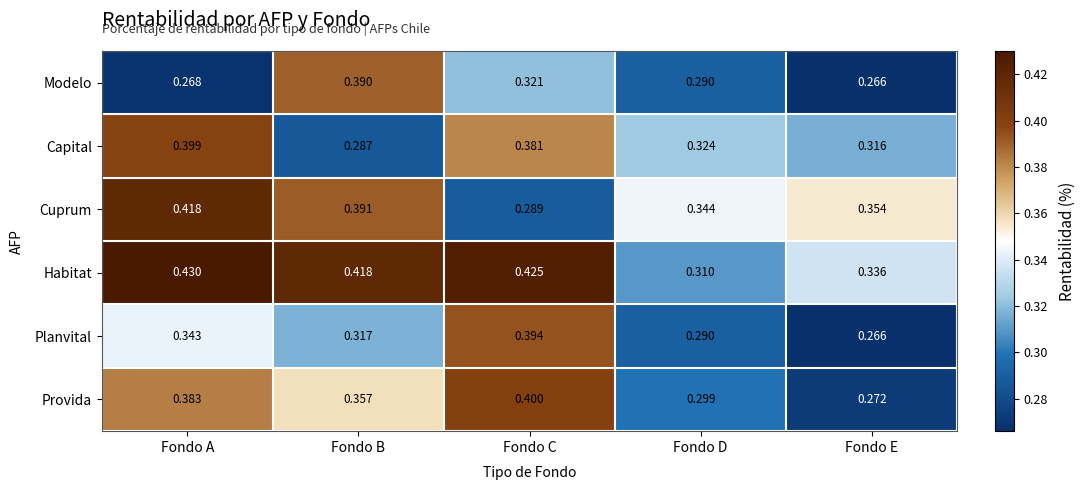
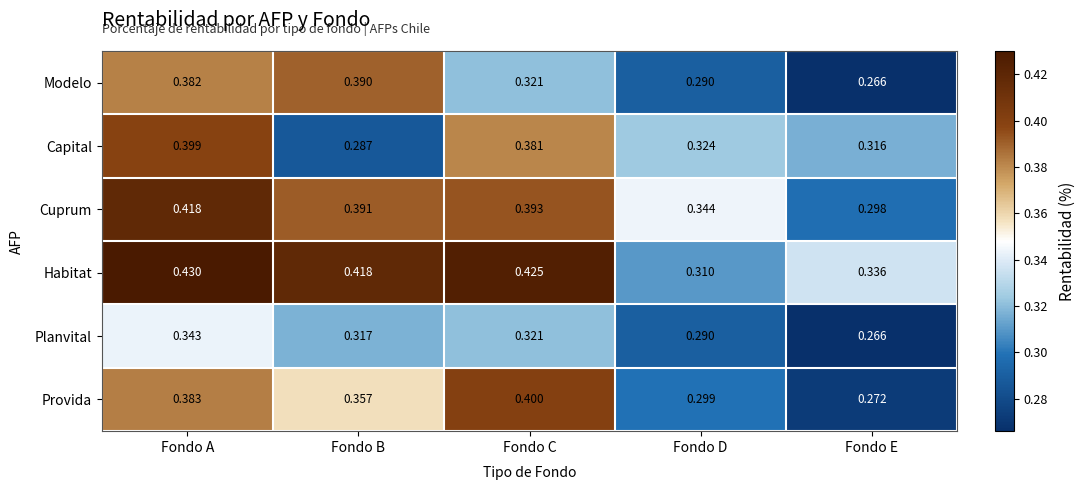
  {
    "Modelo": {
-     "Fondo A": 0.268,
+     "Fondo A": 0.382,
      "Fondo B": 0.390,
      "Fondo C": 0.321,
      "Fondo D": 0.290,
      "Fondo E": 0.266
    },
    "Capital": {
      "Fondo A": 0.399,
      "Fondo B": 0.287,
      "Fondo C": 0.381,
      "Fondo D": 0.324,
      "Fondo E": 0.316
    },
    "Cuprum": {
      "Fondo A": 0.418,
      "Fondo B": 0.391,
-     "Fondo C": 0.289,
+     "Fondo C": 0.393,
      "Fondo D": 0.344,
-     "Fondo E": 0.354
+     "Fondo E": 0.298
    },
    "Habitat": {
      "Fondo A": 0.430,
      "Fondo B": 0.418,
      "Fondo C": 0.425,
      "Fondo D": 0.310,
      "Fondo E": 0.336
    },
    "Planvital": {
      "Fondo A": 0.343,
      "Fondo B": 0.317,
-     "Fondo C": 0.394,
+     "Fondo C": 0.321,
      "Fondo D": 0.290,
      "Fondo E": 0.266
    },
    "Provida": {
      "Fondo A": 0.383,
      "Fondo B": 0.357,
      "Fondo C": 0.400,
      "Fondo D": 0.299,
      "Fondo E": 0.272
    }
  }
